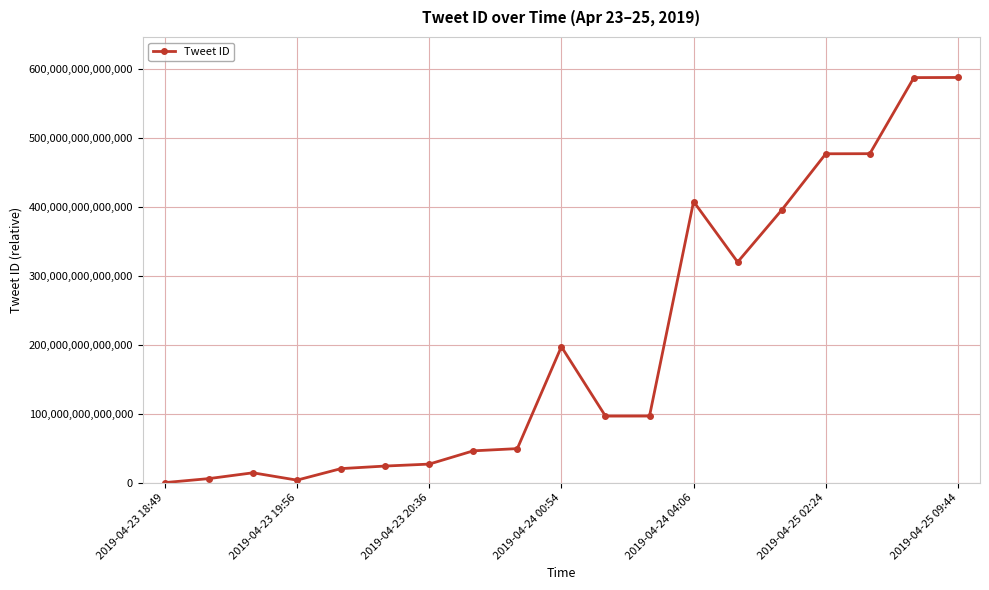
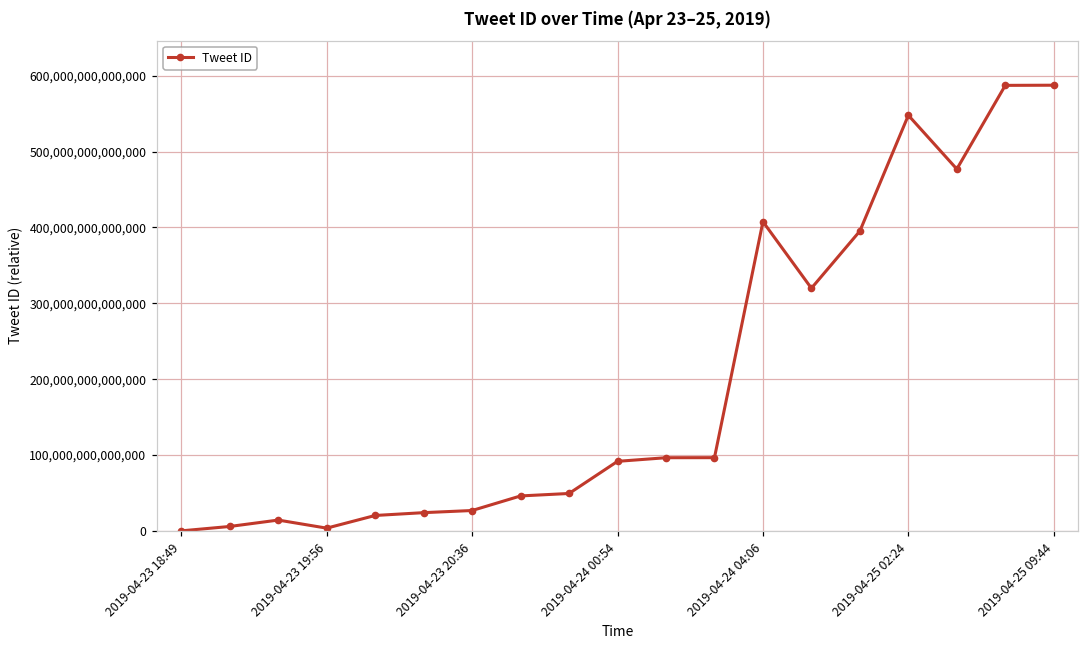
  {
    "2019-04-23 18:49": "0",
    "2019-04-23 19:56": "0",
    "2019-04-23 20:36": "30,000,000,000,000",
-   "2019-04-24 00:54": "200,000,000,000,000",
+   "2019-04-24 00:54": "90,000,000,000,000",
    "2019-04-24 04:06": "410,000,000,000,000",
-   "2019-04-25 02:24": "480,000,000,000,000",
+   "2019-04-25 02:24": "550,000,000,000,000",
    "2019-04-25 09:44": "590,000,000,000,000"
  }
